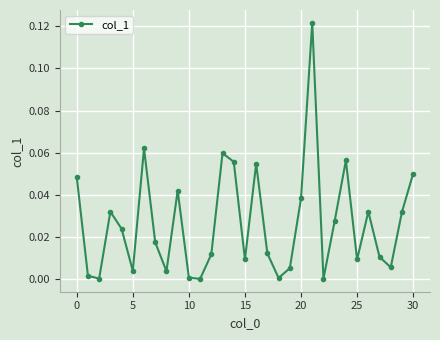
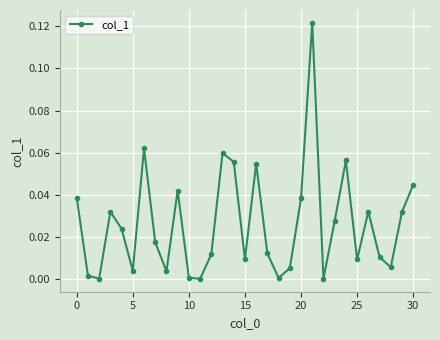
  {
-   "0": 0.048,
+   "0": 0.039,
    "5": 0.004,
    "10": 0.001,
    "15": 0.009,
    "20": 0.038,
    "25": 0.009,
-   "30": 0.050
+   "30": 0.045
  }
